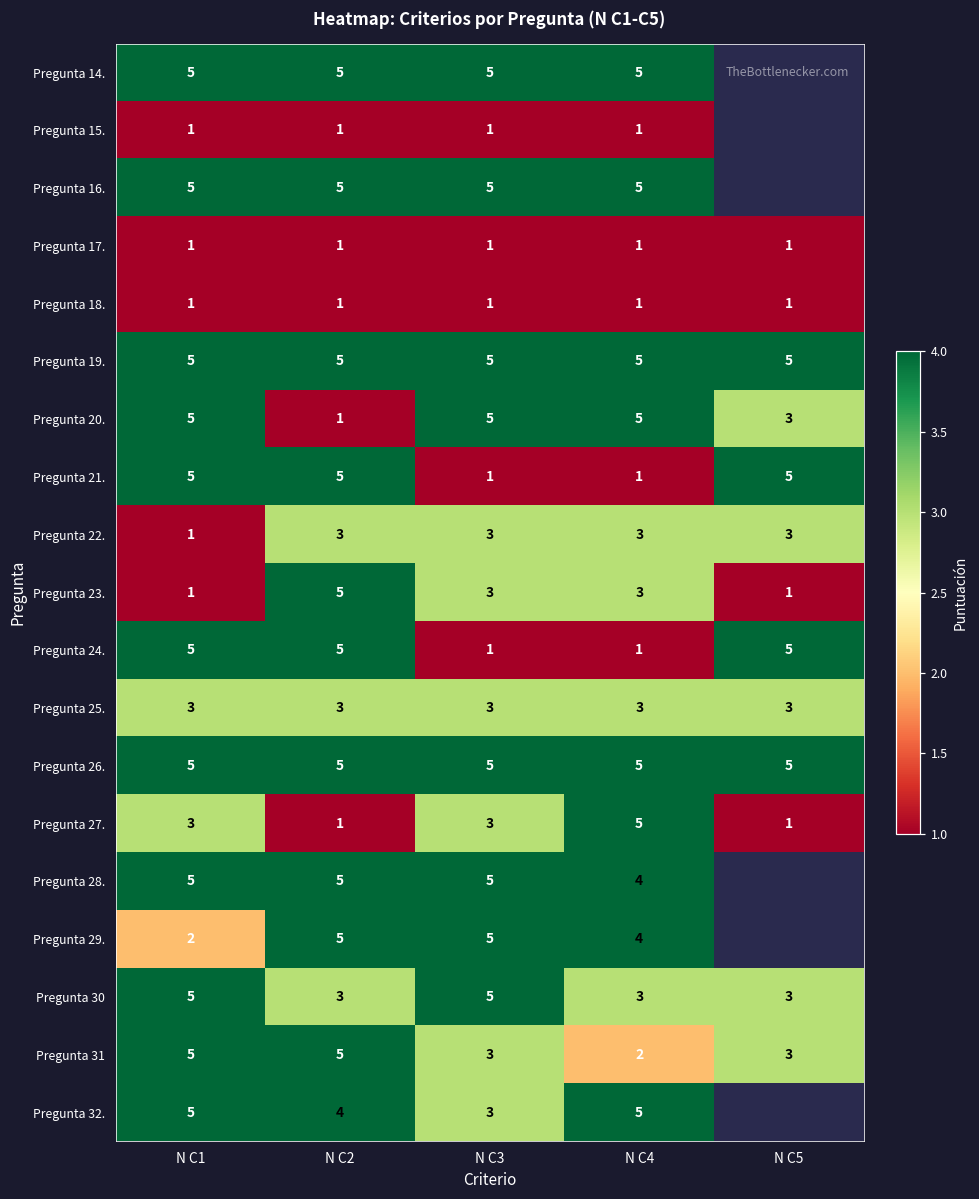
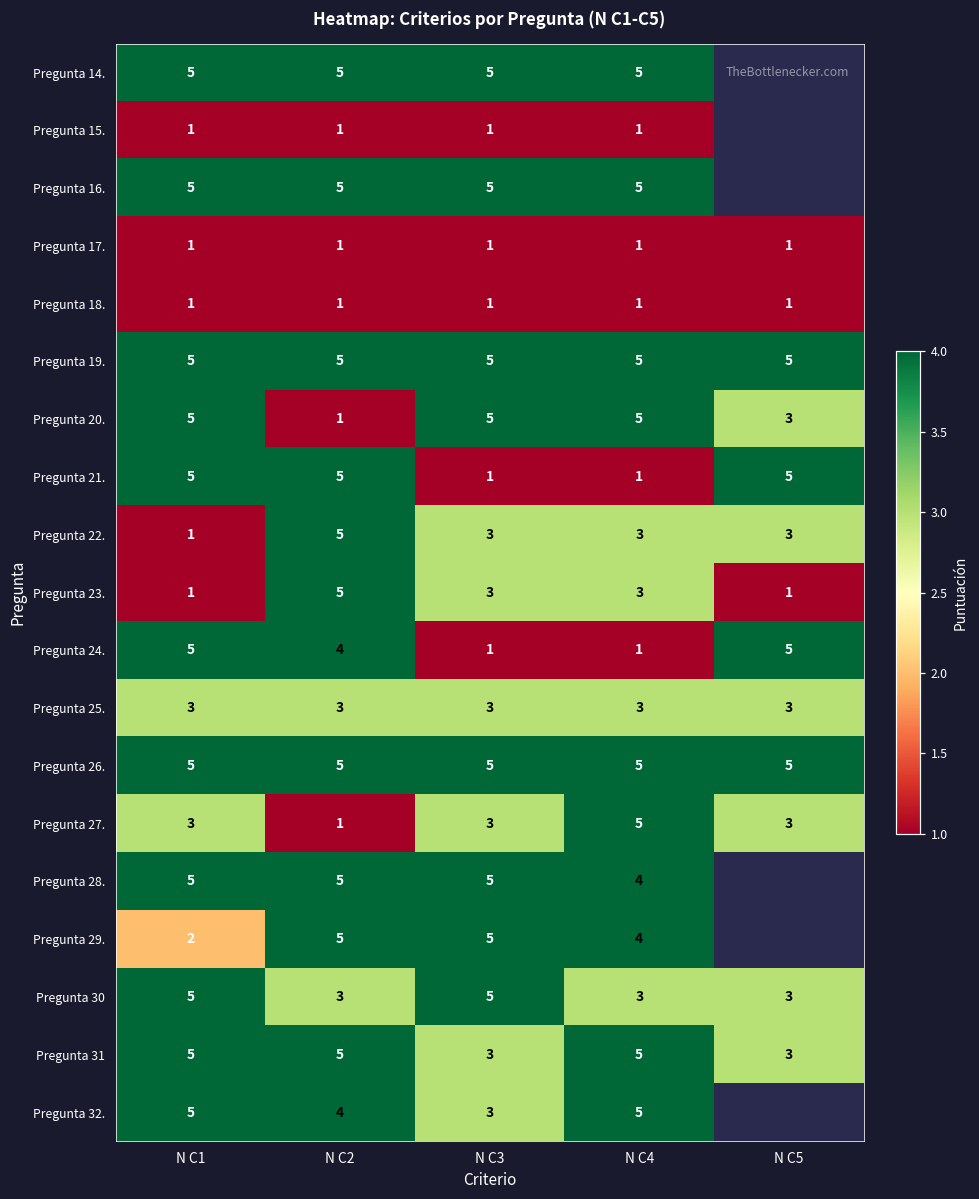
  {
    "Pregunta 14.": {
      "N C1": 5,
      "N C2": 5,
      "N C3": 5,
      "N C4": 5
    },
    "Pregunta 15.": {
      "N C1": 1,
      "N C2": 1,
      "N C3": 1,
      "N C4": 1
    },
    "Pregunta 16.": {
      "N C1": 5,
      "N C2": 5,
      "N C3": 5,
      "N C4": 5
    },
    "Pregunta 17.": {
      "N C1": 1,
      "N C2": 1,
      "N C3": 1,
      "N C4": 1,
      "N C5": 1
    },
    "Pregunta 18.": {
      "N C1": 1,
      "N C2": 1,
      "N C3": 1,
      "N C4": 1,
      "N C5": 1
    },
    "Pregunta 19.": {
      "N C1": 5,
      "N C2": 5,
      "N C3": 5,
      "N C4": 5,
      "N C5": 5
    },
    "Pregunta 20.": {
      "N C1": 5,
      "N C2": 1,
      "N C3": 5,
      "N C4": 5,
      "N C5": 3
    },
    "Pregunta 21.": {
      "N C1": 5,
      "N C2": 5,
      "N C3": 1,
      "N C4": 1,
      "N C5": 5
    },
    "Pregunta 22.": {
      "N C1": 1,
-     "N C2": 3,
+     "N C2": 5,
      "N C3": 3,
      "N C4": 3,
      "N C5": 3
    },
    "Pregunta 23.": {
      "N C1": 1,
      "N C2": 5,
      "N C3": 3,
      "N C4": 3,
      "N C5": 1
    },
    "Pregunta 24.": {
      "N C1": 5,
-     "N C2": 5,
+     "N C2": 4,
      "N C3": 1,
      "N C4": 1,
      "N C5": 5
    },
    "Pregunta 25.": {
      "N C1": 3,
      "N C2": 3,
      "N C3": 3,
      "N C4": 3,
      "N C5": 3
    },
    "Pregunta 26.": {
      "N C1": 5,
      "N C2": 5,
      "N C3": 5,
      "N C4": 5,
      "N C5": 5
    },
    "Pregunta 27.": {
      "N C1": 3,
      "N C2": 1,
      "N C3": 3,
      "N C4": 5,
-     "N C5": 1
+     "N C5": 3
    },
    "Pregunta 28.": {
      "N C1": 5,
      "N C2": 5,
      "N C3": 5,
      "N C4": 4
    },
    "Pregunta 29.": {
      "N C1": 2,
      "N C2": 5,
      "N C3": 5,
      "N C4": 4
    },
    "Pregunta 30": {
      "N C1": 5,
      "N C2": 3,
      "N C3": 5,
      "N C4": 3,
      "N C5": 3
    },
    "Pregunta 31": {
      "N C1": 5,
      "N C2": 5,
      "N C3": 3,
-     "N C4": 2,
+     "N C4": 5,
      "N C5": 3
    },
    "Pregunta 32.": {
      "N C1": 5,
      "N C2": 4,
      "N C3": 3,
      "N C4": 5
    }
  }
